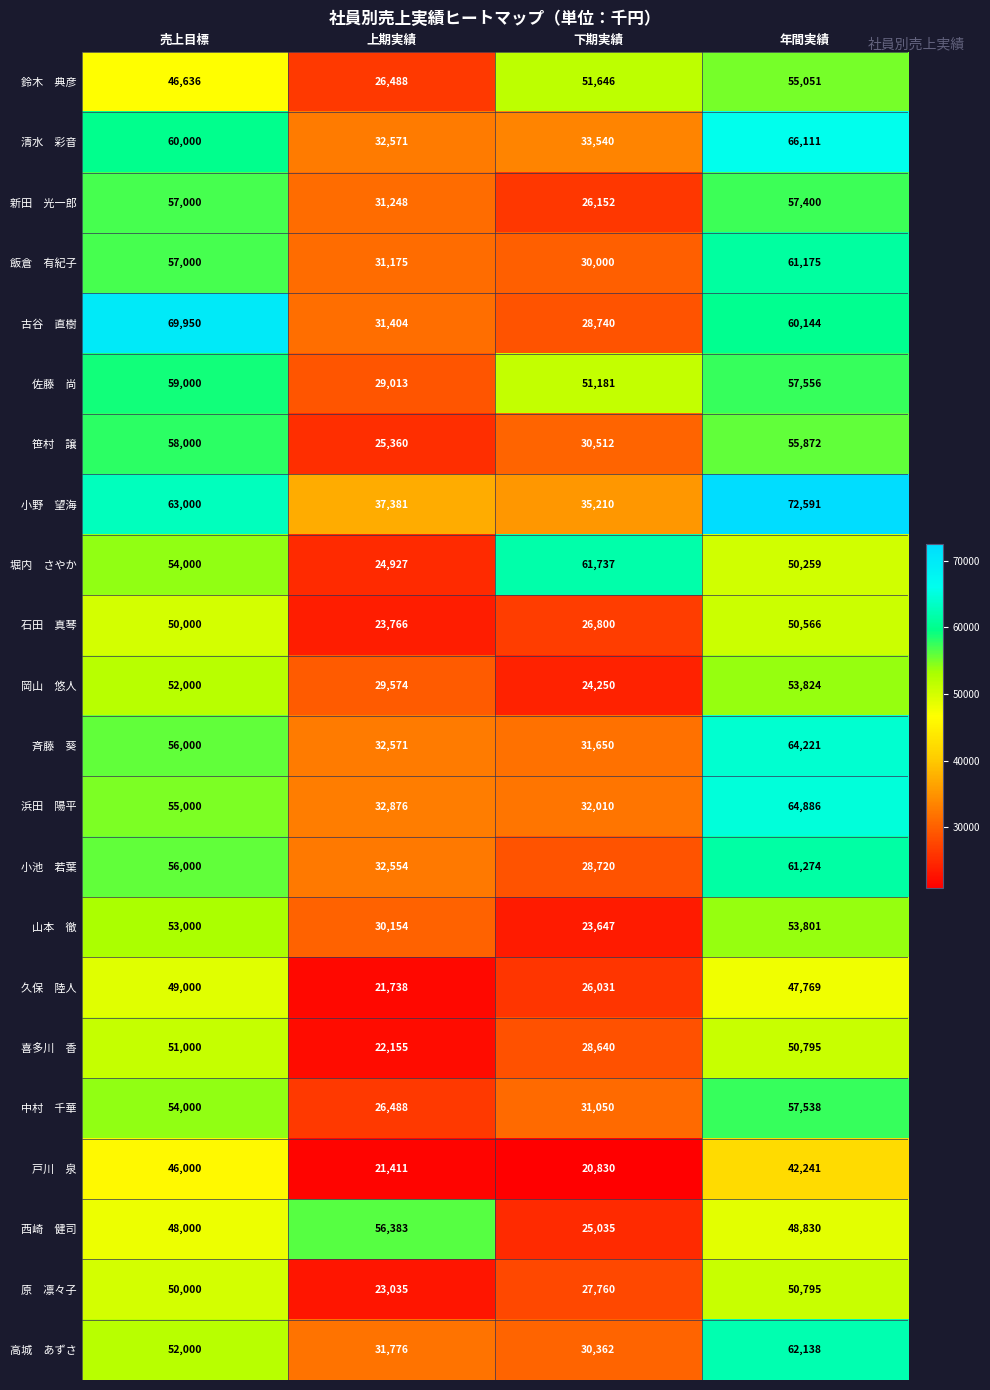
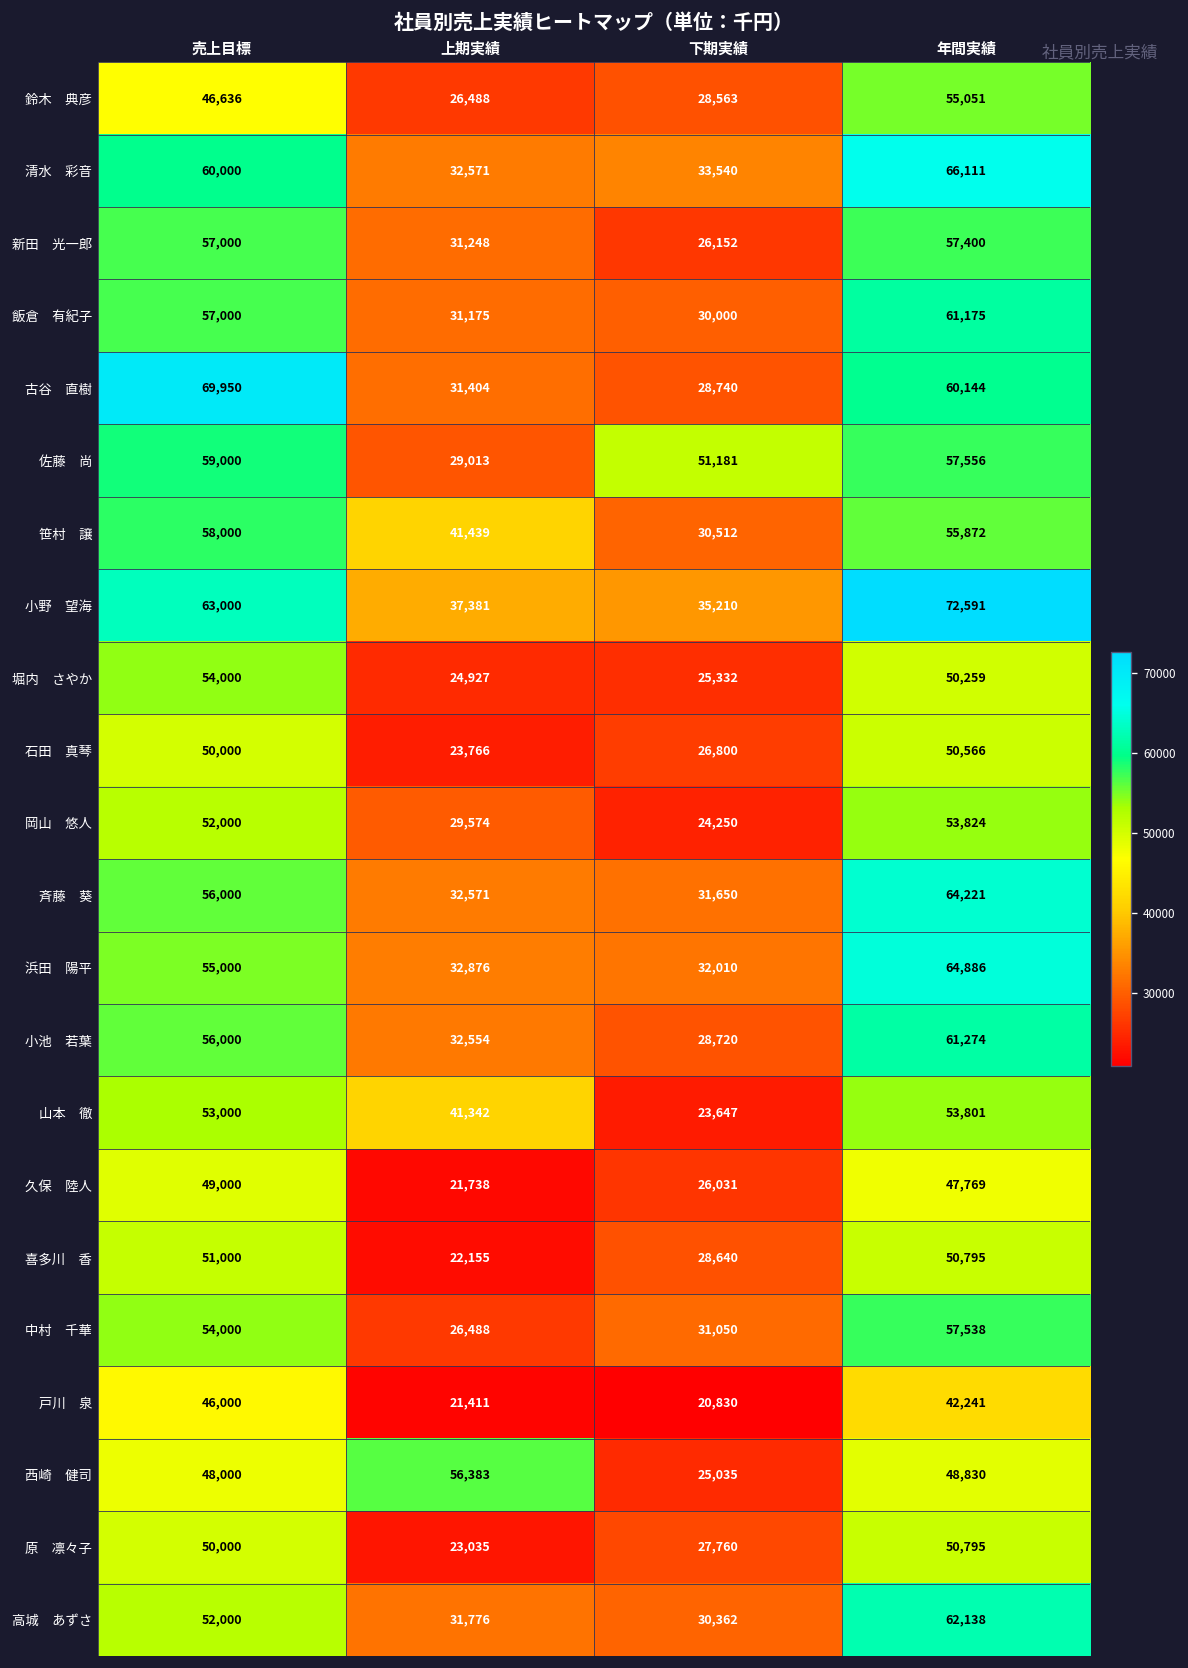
  {
    "鈴木 典彦": {
      "売上目標": "46,636",
      "上期実績": "26,488",
-     "下期実績": "51,646",
+     "下期実績": "28,563",
      "年間実績": "55,051"
    },
    "清水 彩音": {
      "売上目標": "60,000",
      "上期実績": "32,571",
      "下期実績": "33,540",
      "年間実績": "66,111"
    },
    "新田 光一郎": {
      "売上目標": "57,000",
      "上期実績": "31,248",
      "下期実績": "26,152",
      "年間実績": "57,400"
    },
    "飯倉 有紀子": {
      "売上目標": "57,000",
      "上期実績": "31,175",
      "下期実績": "30,000",
      "年間実績": "61,175"
    },
    "古谷 直樹": {
      "売上目標": "69,950",
      "上期実績": "31,404",
      "下期実績": "28,740",
      "年間実績": "60,144"
    },
    "佐藤 尚": {
      "売上目標": "59,000",
      "上期実績": "29,013",
      "下期実績": "51,181",
      "年間実績": "57,556"
    },
    "笹村 譲": {
      "売上目標": "58,000",
-     "上期実績": "25,360",
+     "上期実績": "41,439",
      "下期実績": "30,512",
      "年間実績": "55,872"
    },
    "小野 望海": {
      "売上目標": "63,000",
      "上期実績": "37,381",
      "下期実績": "35,210",
      "年間実績": "72,591"
    },
    "堀内 さやか": {
      "売上目標": "54,000",
      "上期実績": "24,927",
-     "下期実績": "61,737",
+     "下期実績": "25,332",
      "年間実績": "50,259"
    },
    "石田 真琴": {
      "売上目標": "50,000",
      "上期実績": "23,766",
      "下期実績": "26,800",
      "年間実績": "50,566"
    },
    "岡山 悠人": {
      "売上目標": "52,000",
      "上期実績": "29,574",
      "下期実績": "24,250",
      "年間実績": "53,824"
    },
    "斉藤 葵": {
      "売上目標": "56,000",
      "上期実績": "32,571",
      "下期実績": "31,650",
      "年間実績": "64,221"
    },
    "浜田 陽平": {
      "売上目標": "55,000",
      "上期実績": "32,876",
      "下期実績": "32,010",
      "年間実績": "64,886"
    },
    "小池 若葉": {
      "売上目標": "56,000",
      "上期実績": "32,554",
      "下期実績": "28,720",
      "年間実績": "61,274"
    },
    "山本 徹": {
      "売上目標": "53,000",
-     "上期実績": "30,154",
+     "上期実績": "41,342",
      "下期実績": "23,647",
      "年間実績": "53,801"
    },
    "久保 陸人": {
      "売上目標": "49,000",
      "上期実績": "21,738",
      "下期実績": "26,031",
      "年間実績": "47,769"
    },
    "喜多川 香": {
      "売上目標": "51,000",
      "上期実績": "22,155",
      "下期実績": "28,640",
      "年間実績": "50,795"
    },
    "中村 千華": {
      "売上目標": "54,000",
      "上期実績": "26,488",
      "下期実績": "31,050",
      "年間実績": "57,538"
    },
    "戸川 泉": {
      "売上目標": "46,000",
      "上期実績": "21,411",
      "下期実績": "20,830",
      "年間実績": "42,241"
    },
    "西崎 健司": {
      "売上目標": "48,000",
      "上期実績": "56,383",
      "下期実績": "25,035",
      "年間実績": "48,830"
    },
    "原 凛々子": {
      "売上目標": "50,000",
      "上期実績": "23,035",
      "下期実績": "27,760",
      "年間実績": "50,795"
    },
    "高城 あずさ": {
      "売上目標": "52,000",
      "上期実績": "31,776",
      "下期実績": "30,362",
      "年間実績": "62,138"
    }
  }
